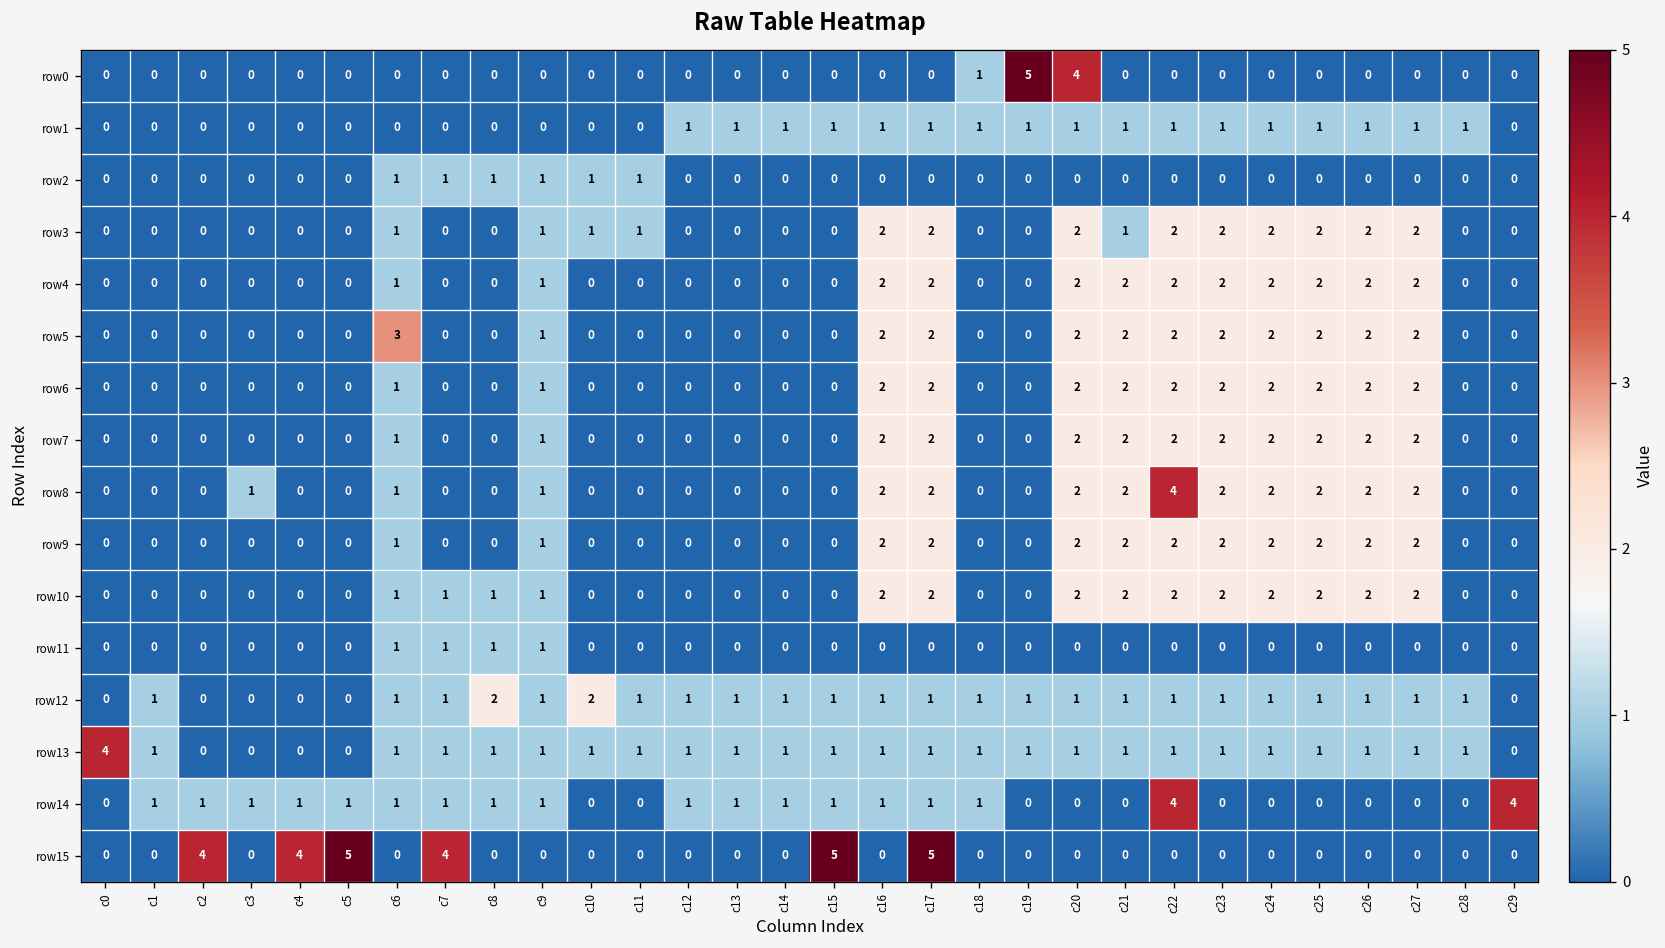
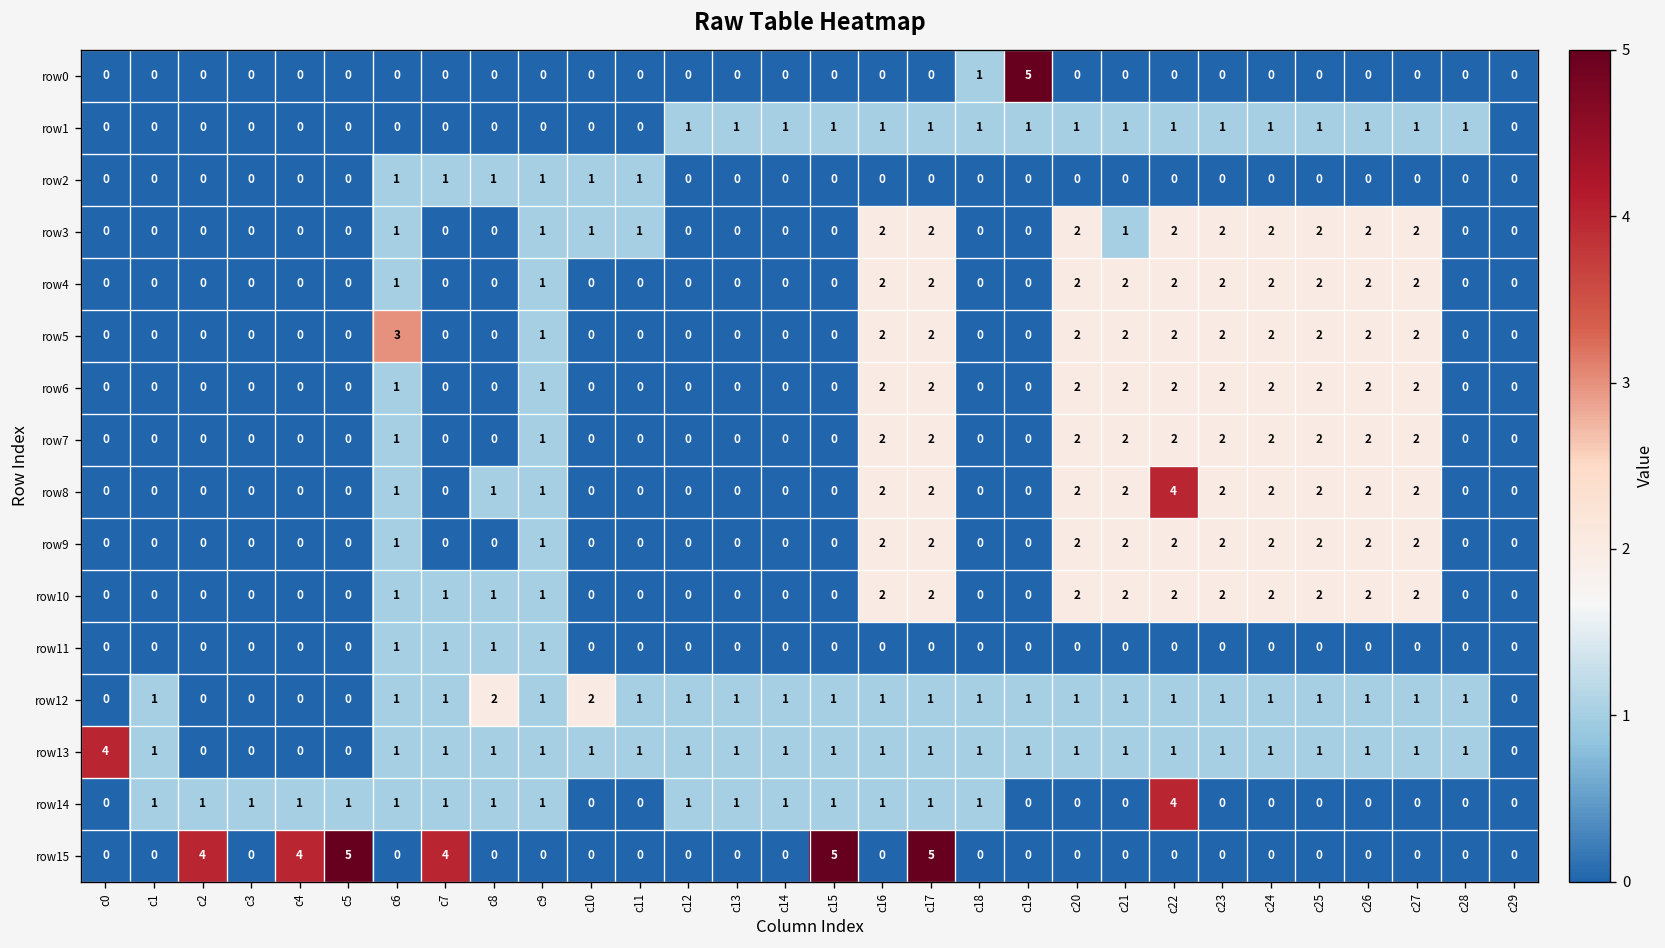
  {
    "row0": {
      "c0": 0,
      "c1": 0,
      "c2": 0,
      "c3": 0,
      "c4": 0,
      "c5": 0,
      "c6": 0,
      "c7": 0,
      "c8": 0,
      "c9": 0,
      "c10": 0,
      "c11": 0,
      "c12": 0,
      "c13": 0,
      "c14": 0,
      "c15": 0,
      "c16": 0,
      "c17": 0,
      "c18": 1,
      "c19": 5,
-     "c20": 4,
+     "c20": 0,
      "c21": 0,
      "c22": 0,
      "c23": 0,
      "c24": 0,
      "c25": 0,
      "c26": 0,
      "c27": 0,
      "c28": 0,
      "c29": 0
    },
    "row8": {
      "c0": 0,
      "c1": 0,
      "c2": 0,
-     "c3": 1,
+     "c3": 0,
      "c4": 0,
      "c5": 0,
      "c6": 1,
      "c7": 0,
-     "c8": 0,
+     "c8": 1,
      "c9": 1,
      "c10": 0,
      "c11": 0,
      "c12": 0,
      "c13": 0,
      "c14": 0,
      "c15": 0,
      "c16": 2,
      "c17": 2,
      "c18": 0,
      "c19": 0,
      "c20": 2,
      "c21": 2,
      "c22": 4,
      "c23": 2,
      "c24": 2,
      "c25": 2,
      "c26": 2,
      "c27": 2,
      "c28": 0,
      "c29": 0
    },
    "row14": {
      "c0": 0,
      "c1": 1,
      "c2": 1,
      "c3": 1,
      "c4": 1,
      "c5": 1,
      "c6": 1,
      "c7": 1,
      "c8": 1,
      "c9": 1,
      "c10": 0,
      "c11": 0,
      "c12": 1,
      "c13": 1,
      "c14": 1,
      "c15": 1,
      "c16": 1,
      "c17": 1,
      "c18": 1,
      "c19": 0,
      "c20": 0,
      "c21": 0,
      "c22": 4,
      "c23": 0,
      "c24": 0,
      "c25": 0,
      "c26": 0,
      "c27": 0,
      "c28": 0,
-     "c29": 4
+     "c29": 0
    }
  }
